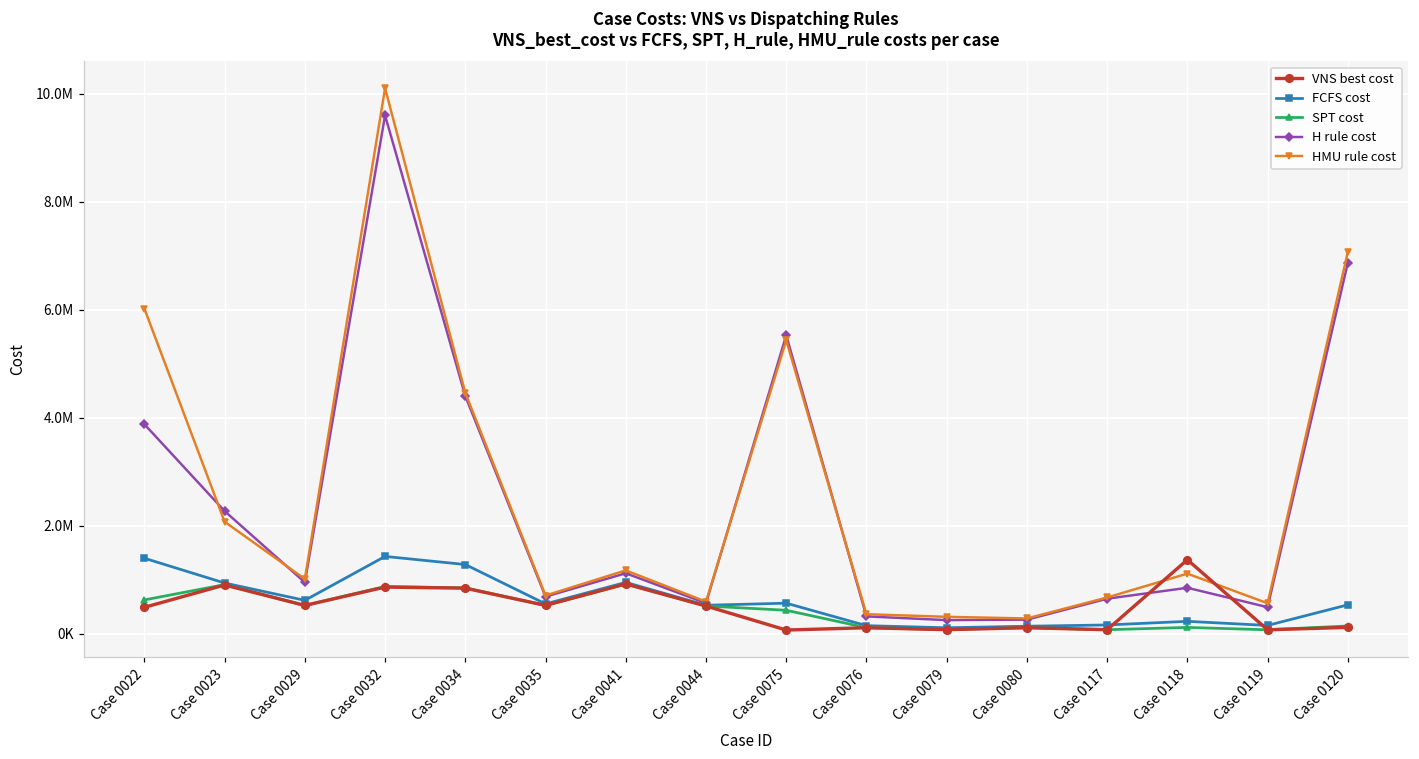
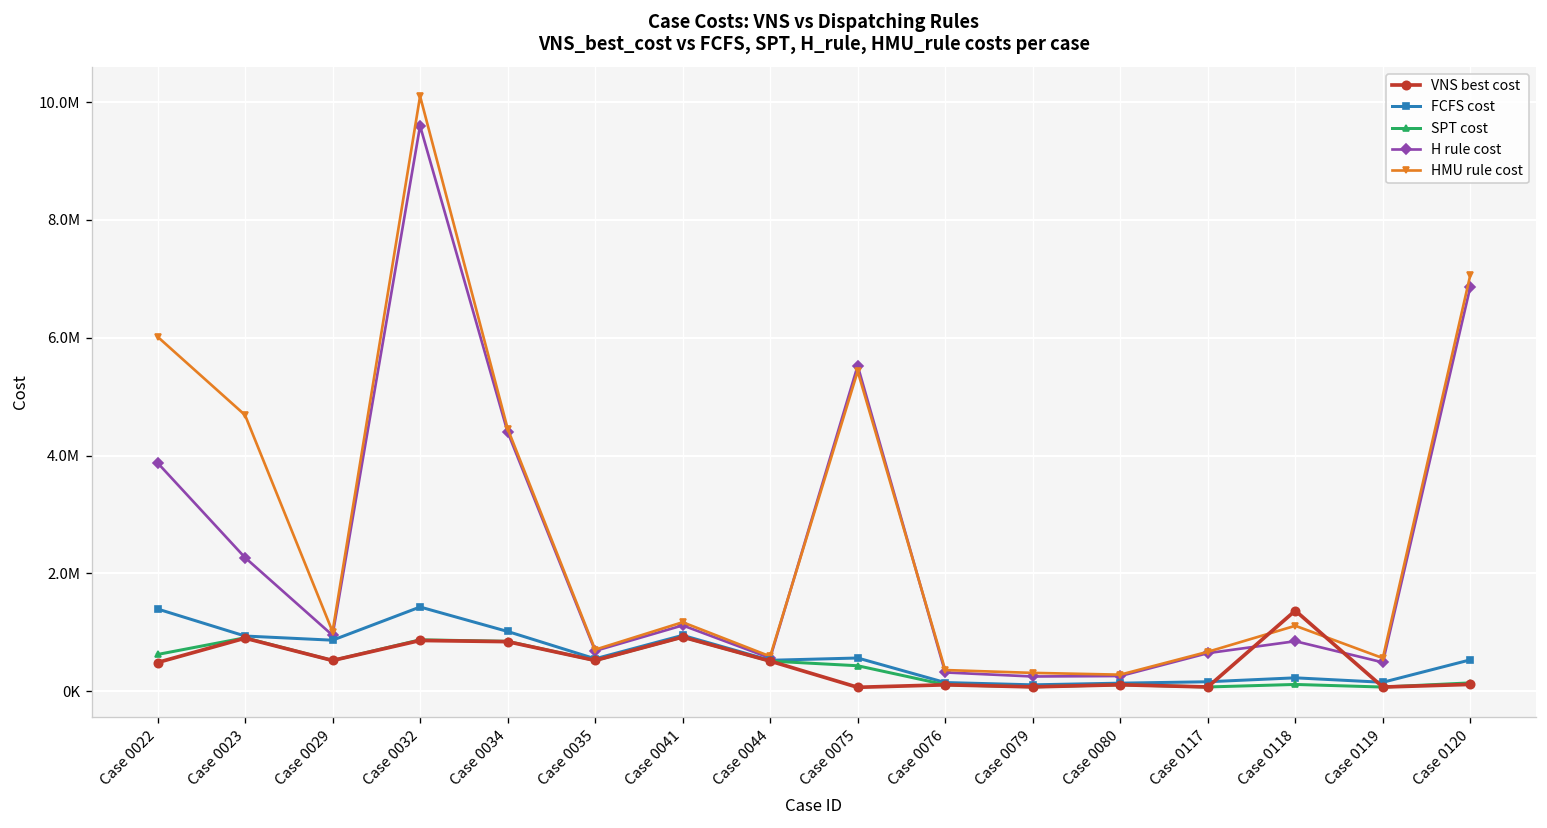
  {
    "VNS best cost": {
      "Case 0022": 500000,
      "Case 0075": 100000,
      "Case 0118": 1400000
    },
    "FCFS cost": {
      "Case 0022": 1400000,
-     "Case 0029": 600000,
+     "Case 0029": 900000,
      "Case 0032": 1400000,
-     "Case 0034": 1300000,
+     "Case 0034": 1000000,
      "Case 0075": 600000,
      "Case 0117": 200000,
      "Case 0118": 200000,
      "Case 0119": 200000,
      "Case 0120": 500000
    },
    "SPT cost": {
      "Case 0022": 600000,
      "Case 0075": 400000,
      "Case 0118": 100000
    },
    "H rule cost": {
      "Case 0022": 3900000,
      "Case 0023": 2300000,
      "Case 0029": 900000,
      "Case 0032": 9600000,
      "Case 0034": 4400000,
      "Case 0041": 1100000,
      "Case 0075": 5500000,
      "Case 0079": 300000,
      "Case 0118": 800000,
      "Case 0119": 500000,
      "Case 0120": 6900000
    },
    "HMU rule cost": {
      "Case 0022": 6000000,
-     "Case 0023": 2100000,
+     "Case 0023": 4700000,
      "Case 0029": 1000000,
      "Case 0032": 10100000,
      "Case 0034": 4500000,
      "Case 0041": 1200000,
      "Case 0075": 5400000,
      "Case 0079": 300000,
      "Case 0118": 1100000,
      "Case 0119": 600000,
      "Case 0120": 7100000
    }
  }
